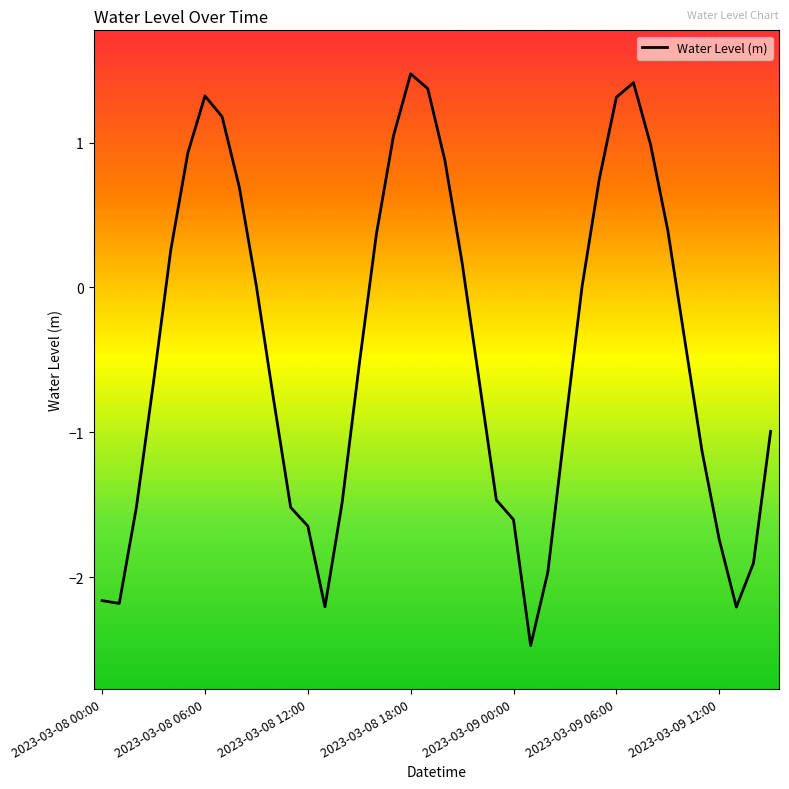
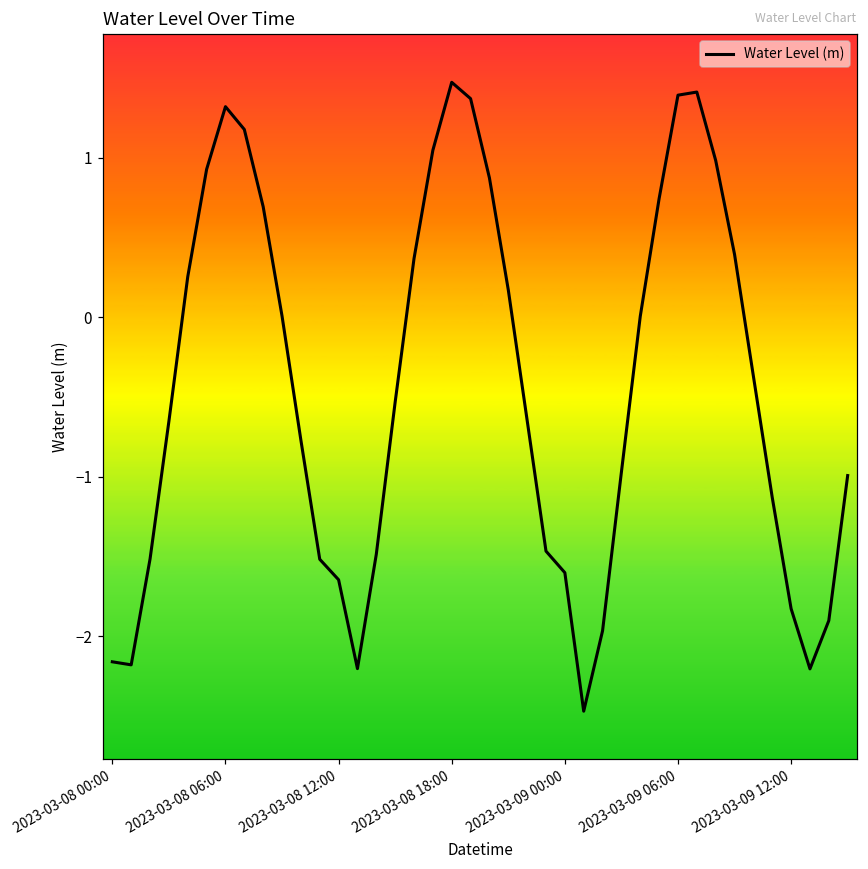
  {
    "2023-03-08 00:00": -2.16,
    "2023-03-08 06:00": 1.32,
    "2023-03-08 12:00": -1.65,
    "2023-03-08 18:00": 1.47,
    "2023-03-09 00:00": -1.60,
-   "2023-03-09 06:00": 1.31,
-   "2023-03-09 12:00": -1.74
+   "2023-03-09 06:00": 1.39,
+   "2023-03-09 12:00": -1.83
  }
